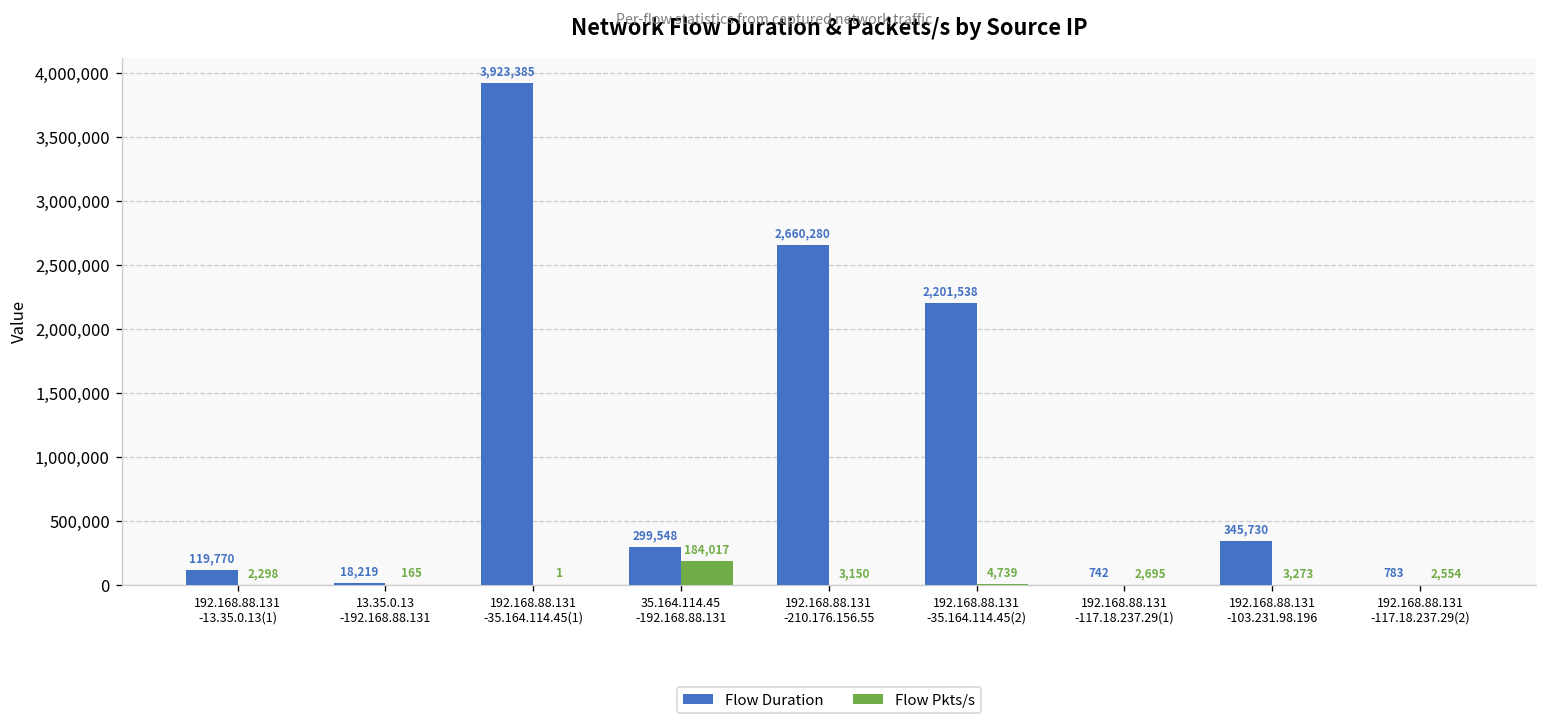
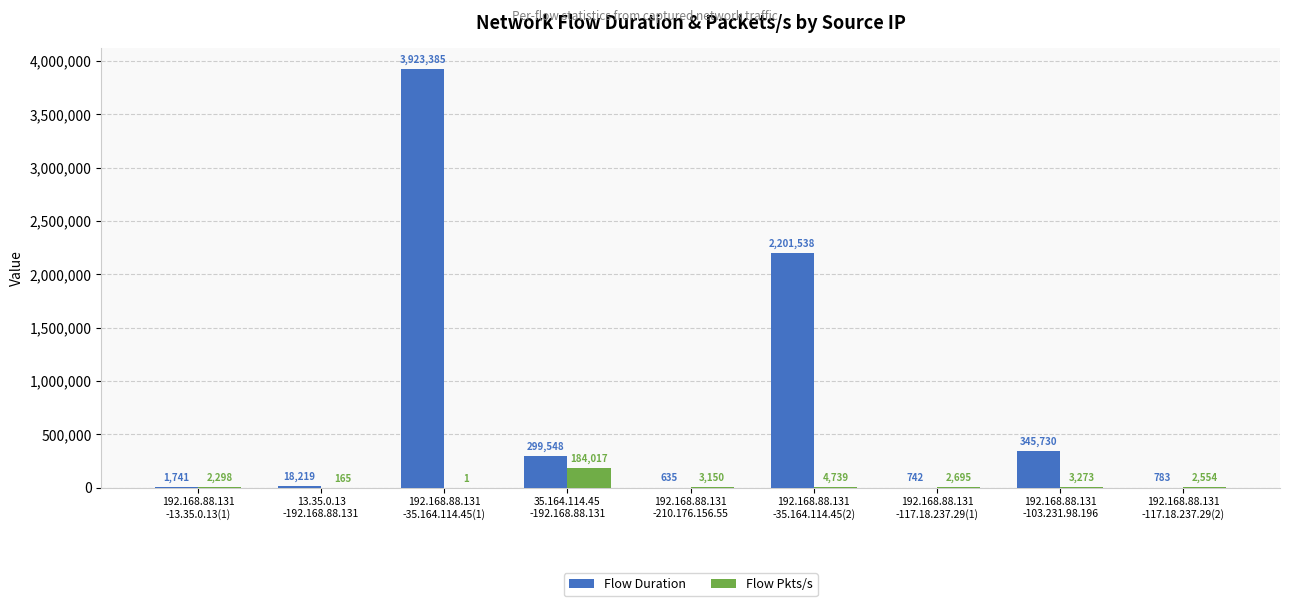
  {
    "Flow Duration": {
-     "192.168.88.131 -13.35.0.13(1)": "119,770",
+     "192.168.88.131 -13.35.0.13(1)": "1,741",
      "13.35.0.13 -192.168.88.131": "18,219",
      "192.168.88.131 -35.164.114.45(1)": "3,923,385",
      "35.164.114.45 -192.168.88.131": "299,548",
-     "192.168.88.131 -210.176.156.55": "2,660,280",
+     "192.168.88.131 -210.176.156.55": "635",
      "192.168.88.131 -35.164.114.45(2)": "2,201,538",
      "192.168.88.131 -117.18.237.29(1)": "742",
      "192.168.88.131 -103.231.98.196": "345,730",
      "192.168.88.131 -117.18.237.29(2)": "783"
    },
    "Flow Pkts/s": {
      "192.168.88.131 -13.35.0.13(1)": "2,298",
      "13.35.0.13 -192.168.88.131": "165",
      "192.168.88.131 -35.164.114.45(1)": "1",
      "35.164.114.45 -192.168.88.131": "184,017",
      "192.168.88.131 -210.176.156.55": "3,150",
      "192.168.88.131 -35.164.114.45(2)": "4,739",
      "192.168.88.131 -117.18.237.29(1)": "2,695",
      "192.168.88.131 -103.231.98.196": "3,273",
      "192.168.88.131 -117.18.237.29(2)": "2,554"
    }
  }
